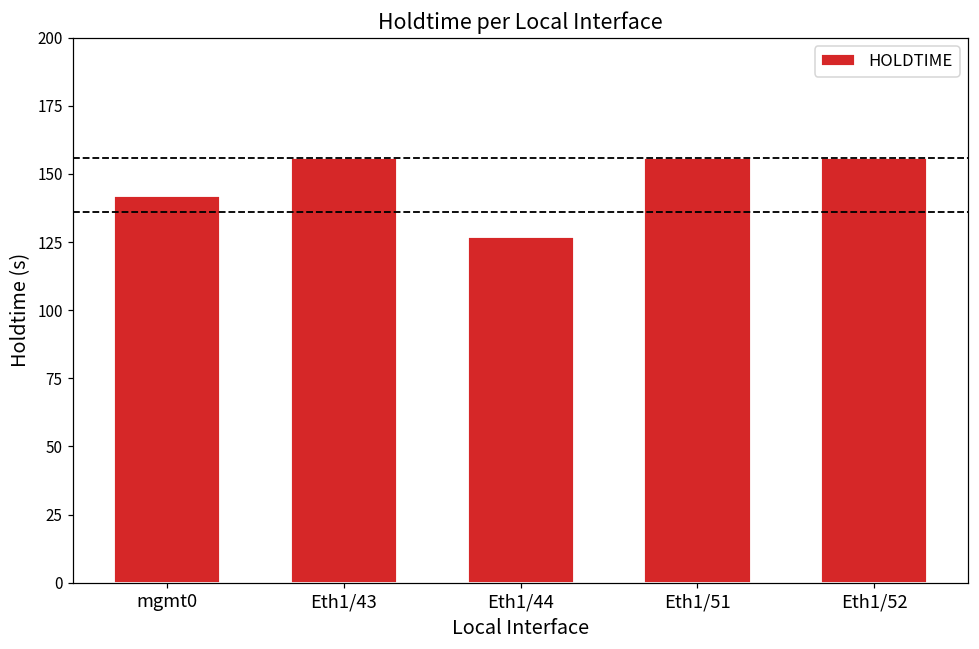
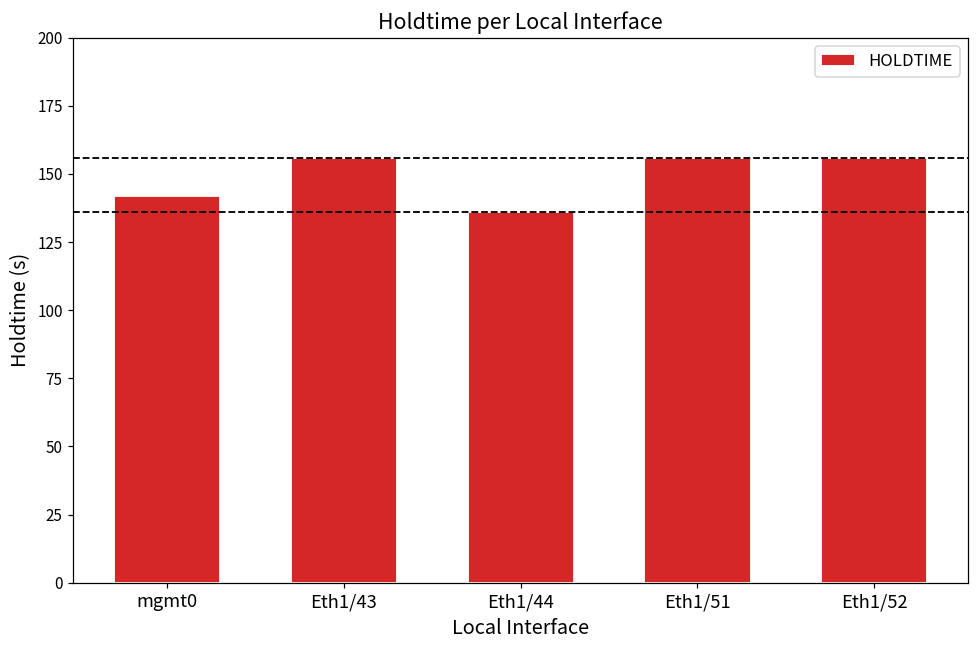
  {
    "mgmt0": 142,
    "Eth1/43": 156,
-   "Eth1/44": 127,
+   "Eth1/44": 136,
    "Eth1/51": 156,
    "Eth1/52": 156
  }
